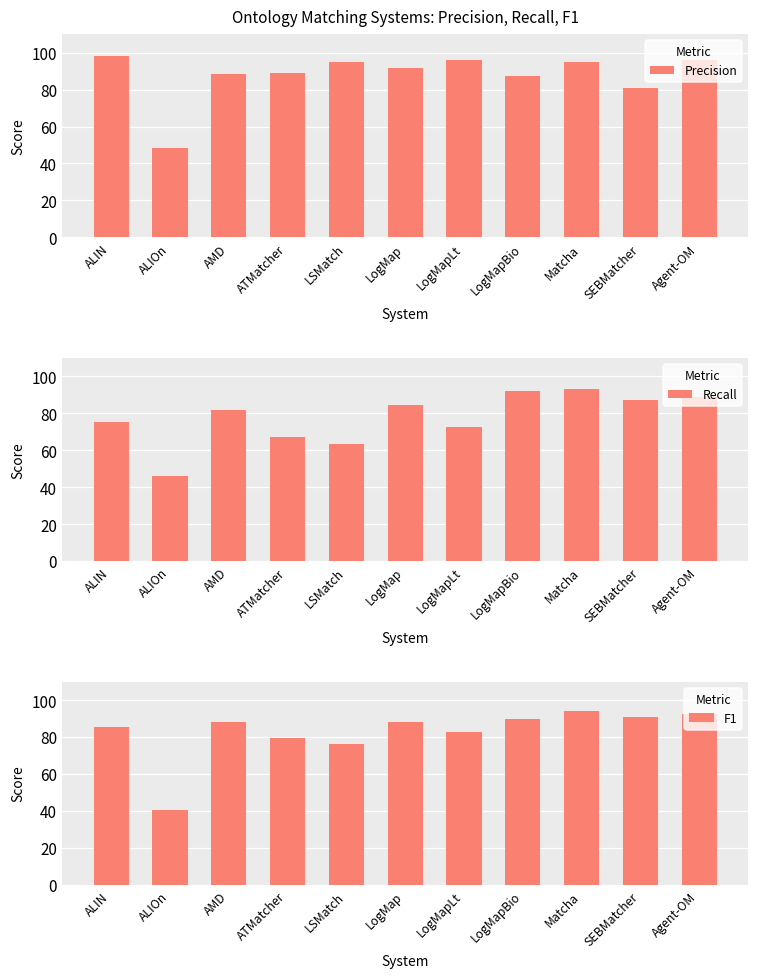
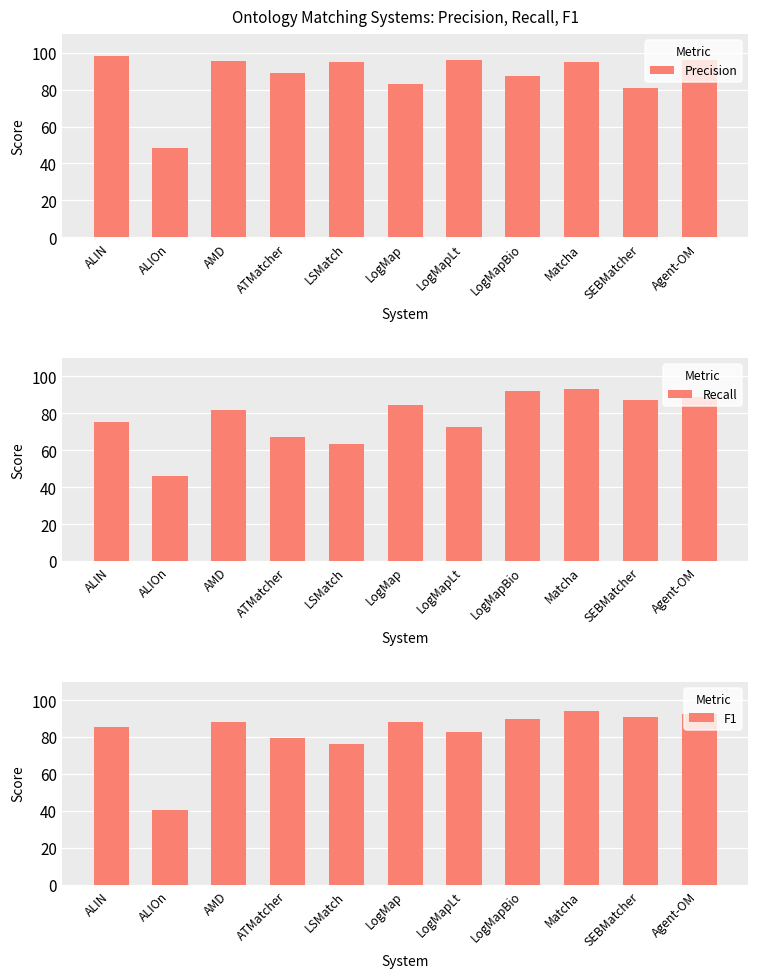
  {
    "Ontology Matching Systems: Precision, Recall, F1": {
      "ALIN": 98,
      "ALIOn": 48,
-     "AMD": 89,
+     "AMD": 95,
      "ATMatcher": 89,
      "LSMatch": 95,
-     "LogMap": 92,
+     "LogMap": 83,
      "LogMapLt": 96,
      "LogMapBio": 87,
      "Matcha": 95,
      "SEBMatcher": 81
    }
  }
